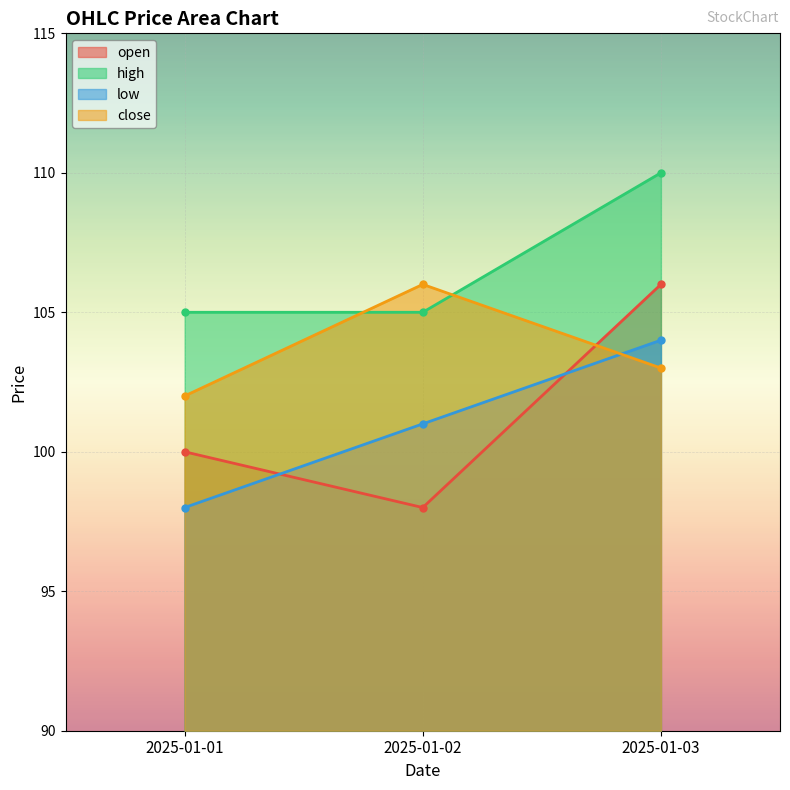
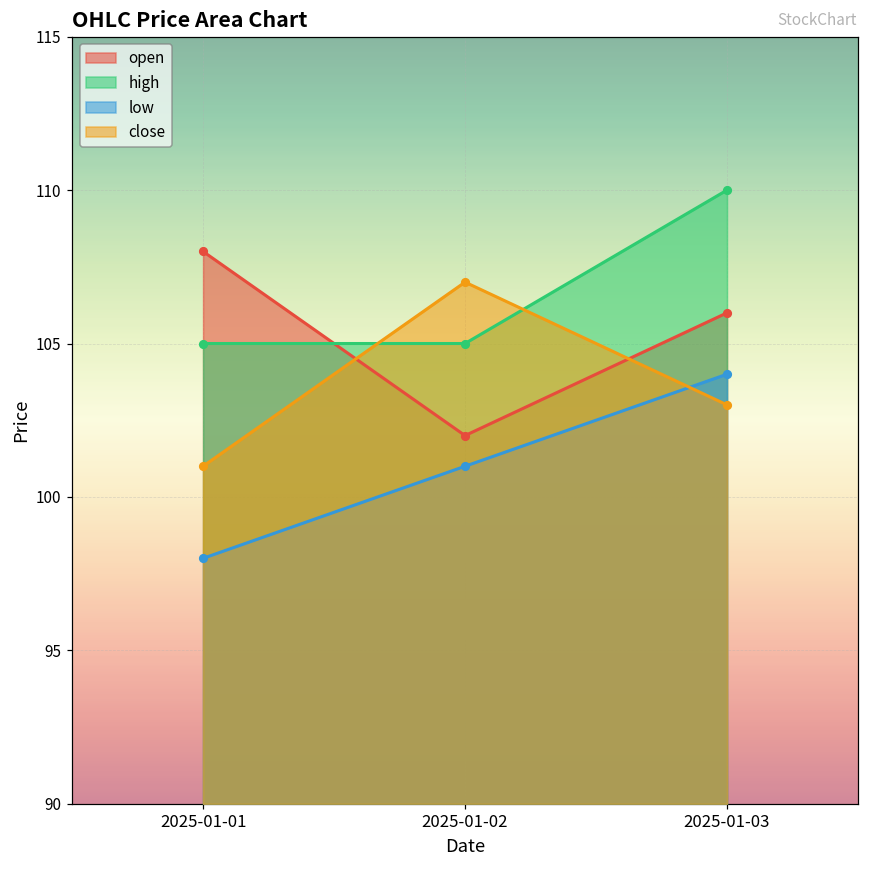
  {
    "open": {
-     "2025-01-01": 100,
-     "2025-01-02": 98,
+     "2025-01-01": 108,
+     "2025-01-02": 102,
      "2025-01-03": 106
    },
    "high": {
      "2025-01-01": 105,
      "2025-01-02": 105,
      "2025-01-03": 110
    },
    "low": {
      "2025-01-01": 98,
      "2025-01-02": 101,
      "2025-01-03": 104
    },
    "close": {
-     "2025-01-01": 102,
-     "2025-01-02": 106,
+     "2025-01-01": 101,
+     "2025-01-02": 107,
      "2025-01-03": 103
    }
  }
